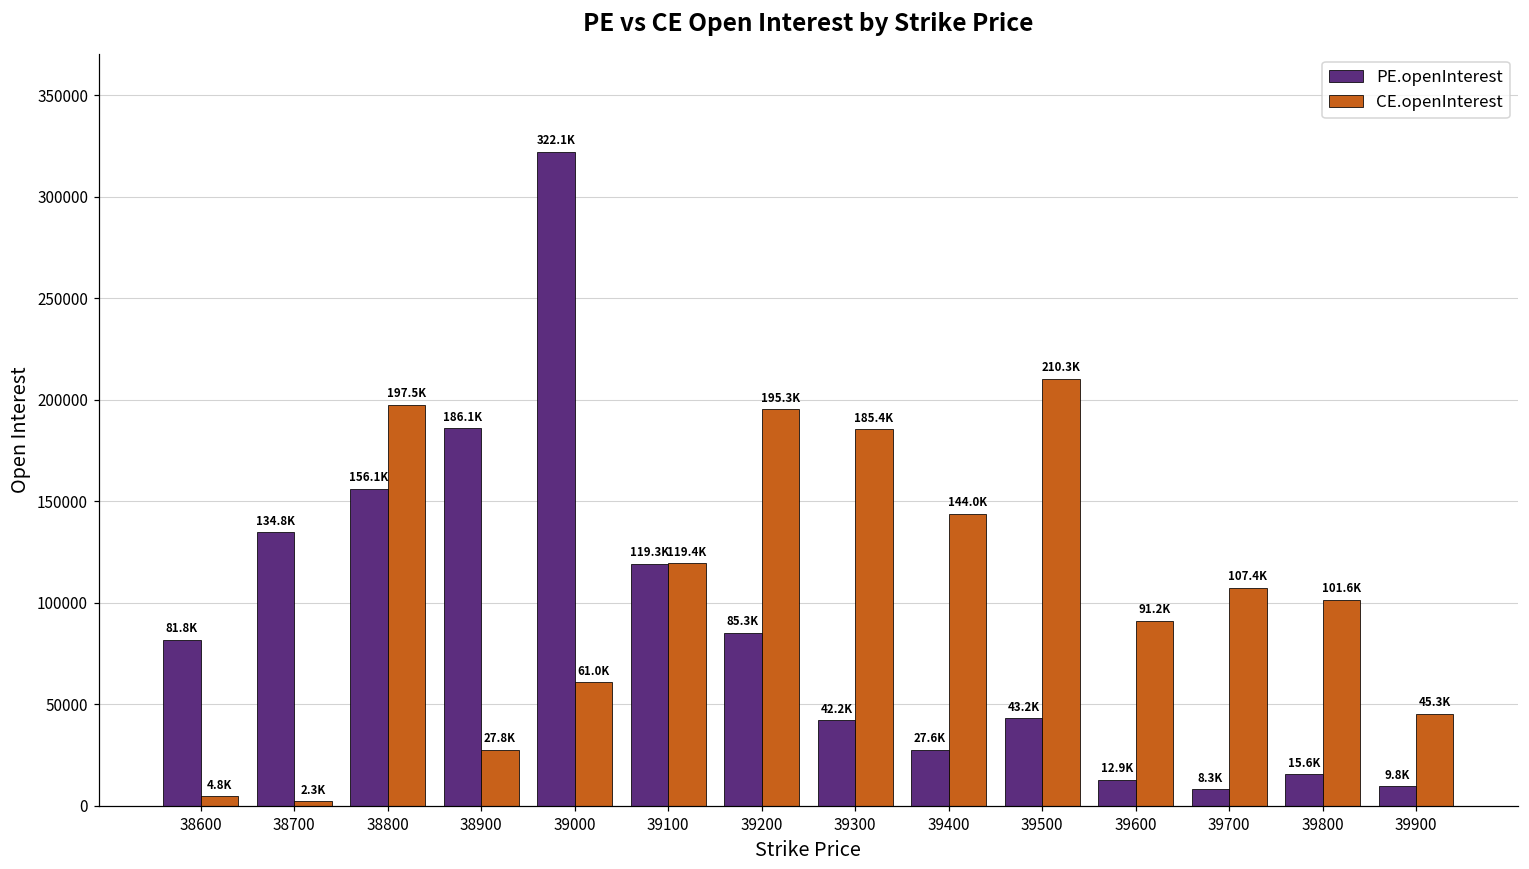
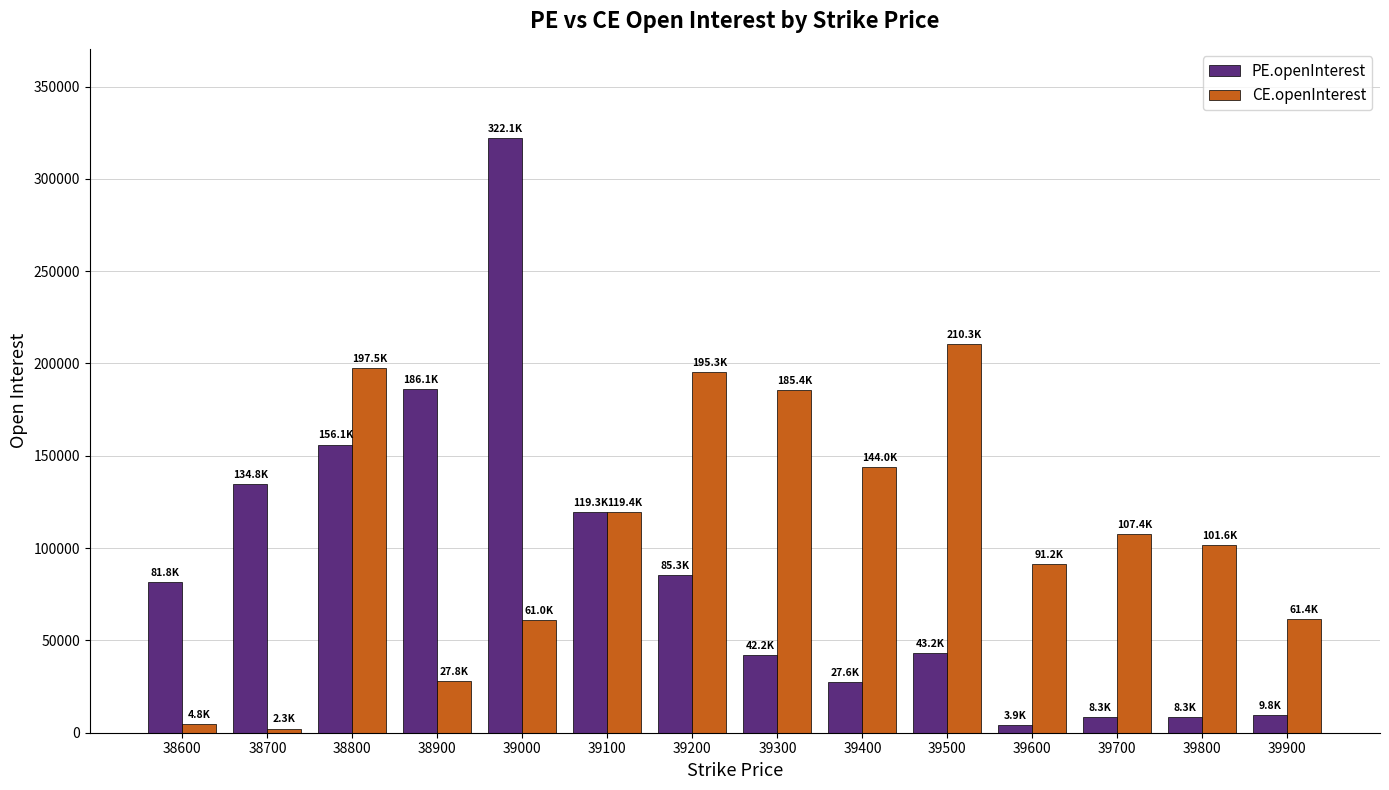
  {
    "PE.openInterest": {
      "38600": "81.8K",
      "38700": "134.8K",
      "38800": "156.1K",
      "38900": "186.1K",
      "39000": "322.1K",
      "39100": "119.3K",
      "39200": "85.3K",
      "39300": "42.2K",
      "39400": "27.6K",
      "39500": "43.2K",
-     "39600": "12.9K",
+     "39600": "3.9K",
      "39700": "8.3K",
-     "39800": "15.6K",
+     "39800": "8.3K",
      "39900": "9.8K"
    },
    "CE.openInterest": {
      "38600": "4.8K",
      "38700": "2.3K",
      "38800": "197.5K",
      "38900": "27.8K",
      "39000": "61.0K",
      "39100": "119.4K",
      "39200": "195.3K",
      "39300": "185.4K",
      "39400": "144.0K",
      "39500": "210.3K",
      "39600": "91.2K",
      "39700": "107.4K",
      "39800": "101.6K",
-     "39900": "45.3K"
+     "39900": "61.4K"
    }
  }
